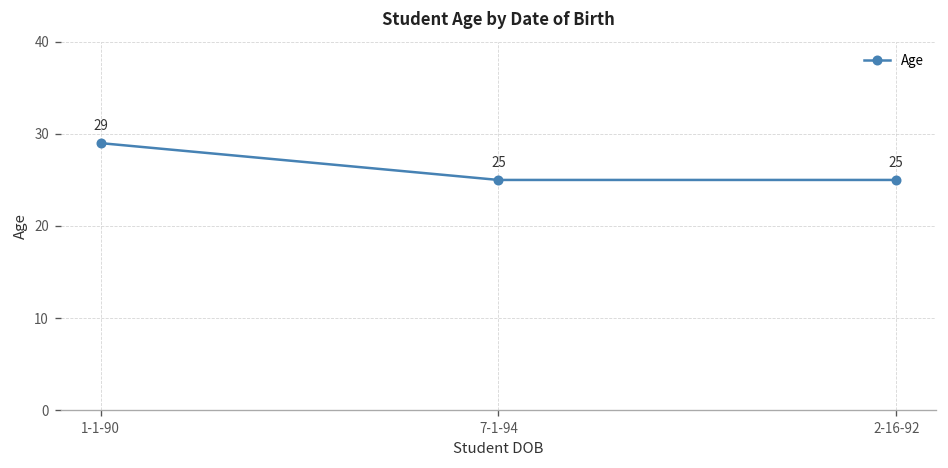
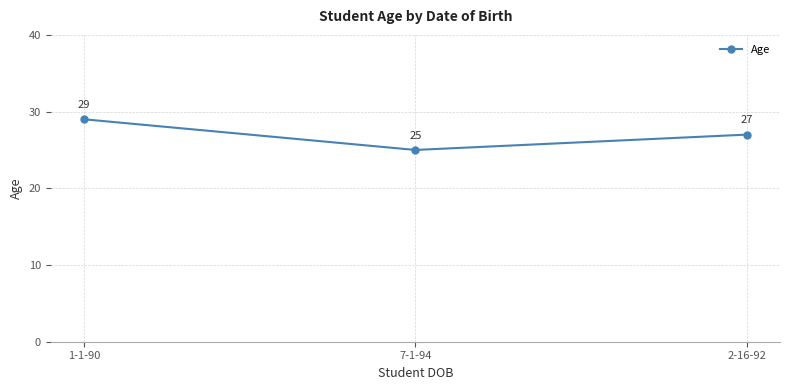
  {
    "1-1-90": 29,
    "7-1-94": 25,
-   "2-16-92": 25
+   "2-16-92": 27
  }
